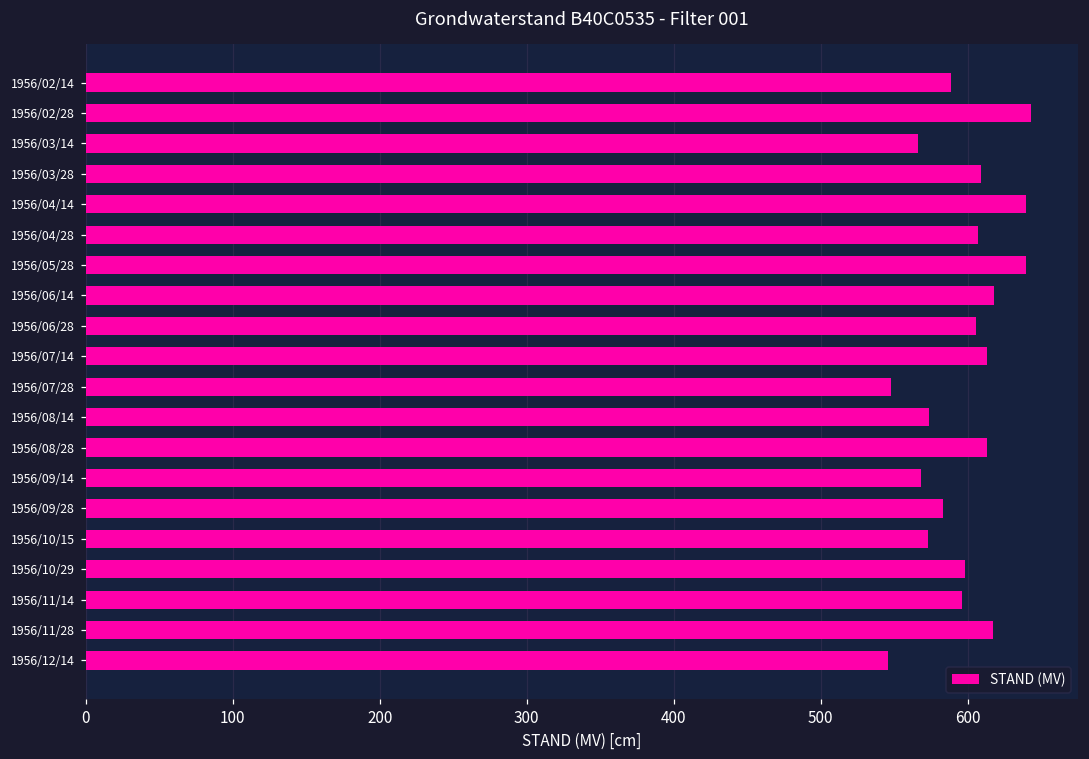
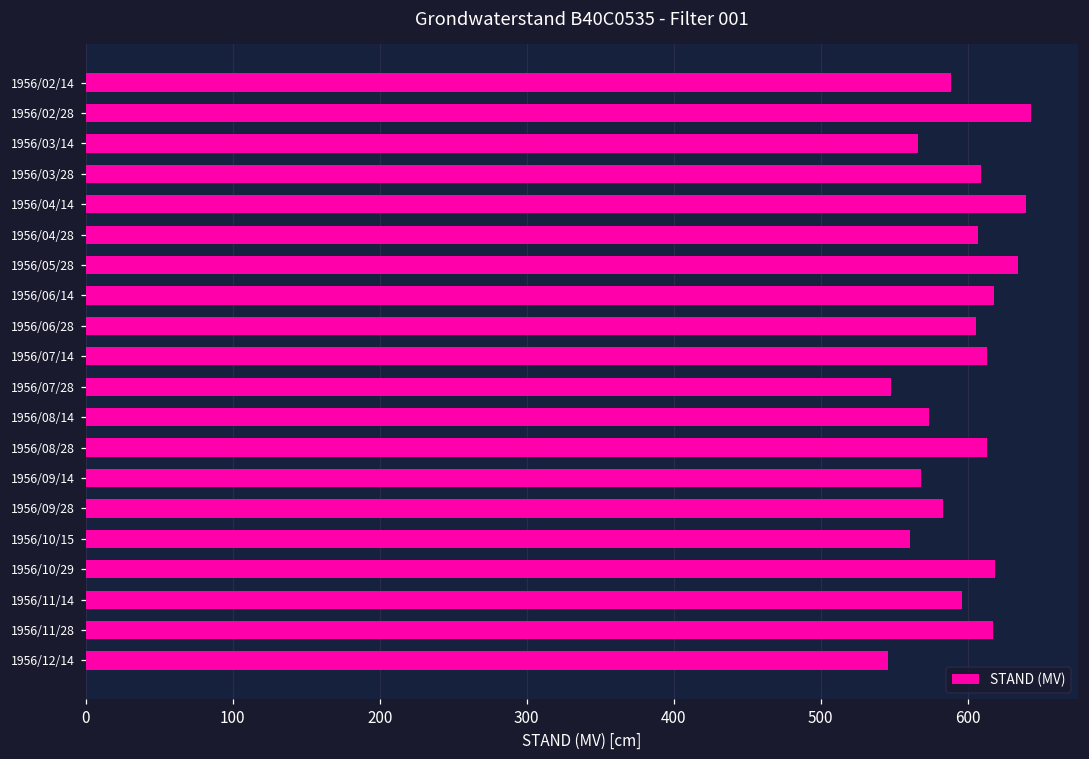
  {
    "1956/02/14": 589,
    "1956/02/28": 643,
    "1956/03/14": 566,
    "1956/03/28": 609,
    "1956/04/14": 640,
    "1956/04/28": 607,
-   "1956/05/28": 640,
+   "1956/05/28": 634,
    "1956/06/14": 618,
    "1956/06/28": 606,
    "1956/07/14": 613,
    "1956/07/28": 548,
    "1956/08/14": 574,
    "1956/08/28": 613,
    "1956/09/14": 568,
    "1956/09/28": 583,
-   "1956/10/15": 573,
-   "1956/10/29": 598,
+   "1956/10/15": 561,
+   "1956/10/29": 619,
    "1956/11/14": 596,
    "1956/11/28": 617,
    "1956/12/14": 546
  }
